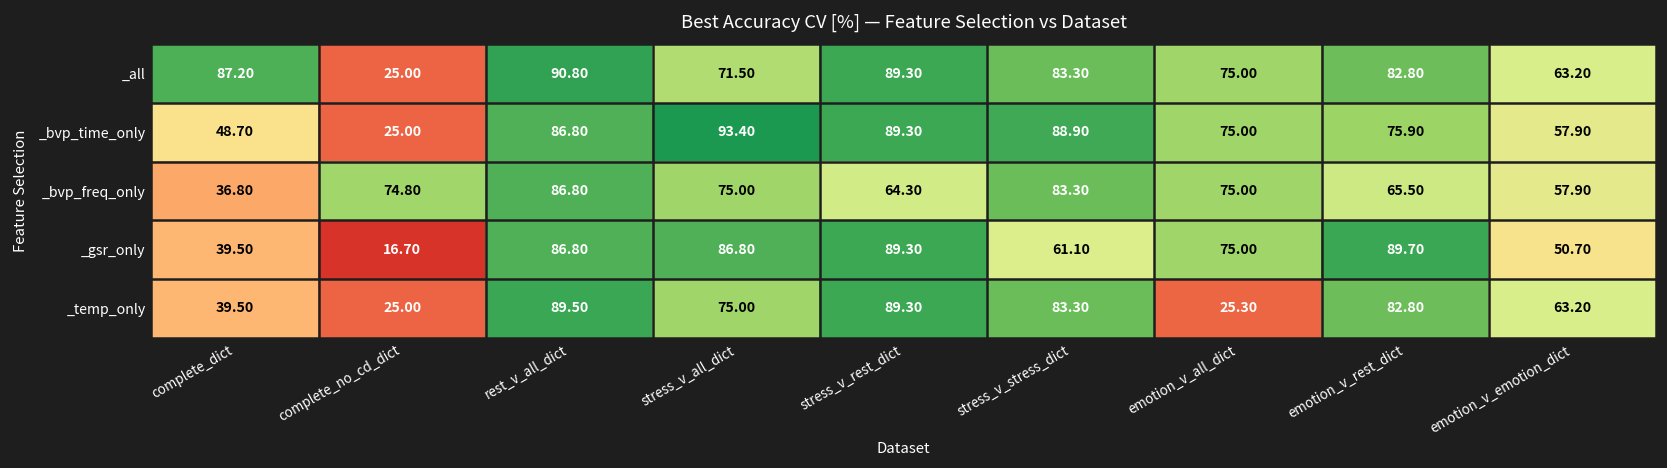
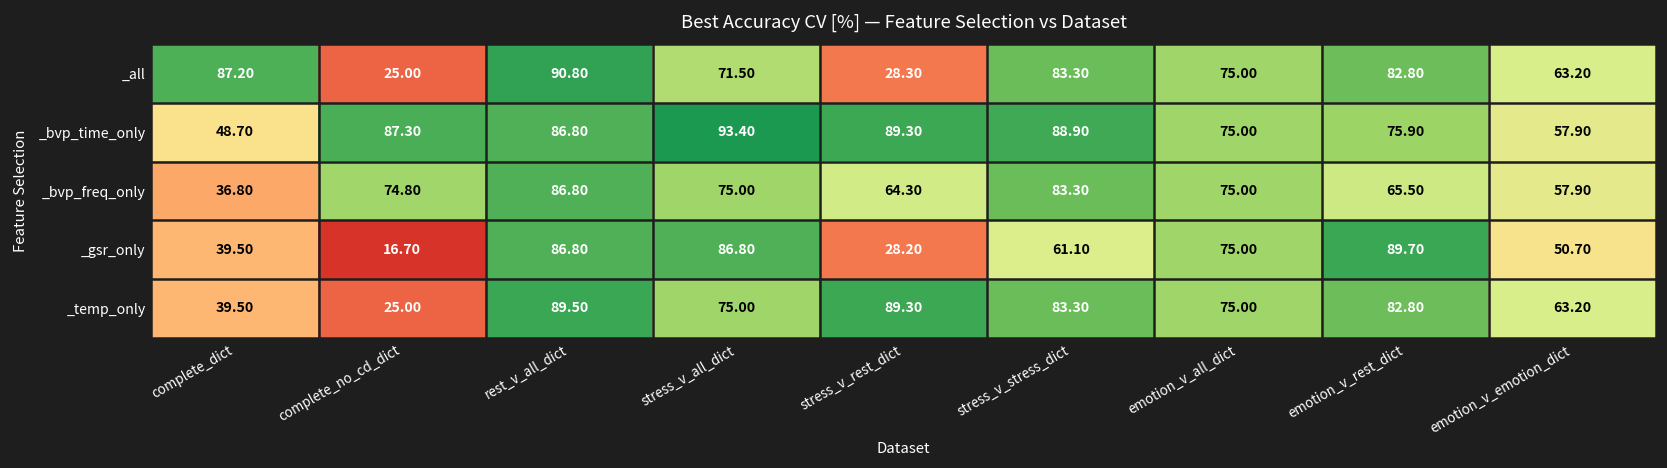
  {
    "_all": {
      "complete_dict": 87.20,
      "complete_no_cd_dict": 25.00,
      "rest_v_all_dict": 90.80,
      "stress_v_all_dict": 71.50,
-     "stress_v_rest_dict": 89.30,
+     "stress_v_rest_dict": 28.30,
      "stress_v_stress_dict": 83.30,
      "emotion_v_all_dict": 75.00,
      "emotion_v_rest_dict": 82.80,
      "emotion_v_emotion_dict": 63.20
    },
    "_bvp_time_only": {
      "complete_dict": 48.70,
-     "complete_no_cd_dict": 25.00,
+     "complete_no_cd_dict": 87.30,
      "rest_v_all_dict": 86.80,
      "stress_v_all_dict": 93.40,
      "stress_v_rest_dict": 89.30,
      "stress_v_stress_dict": 88.90,
      "emotion_v_all_dict": 75.00,
      "emotion_v_rest_dict": 75.90,
      "emotion_v_emotion_dict": 57.90
    },
    "_bvp_freq_only": {
      "complete_dict": 36.80,
      "complete_no_cd_dict": 74.80,
      "rest_v_all_dict": 86.80,
      "stress_v_all_dict": 75.00,
      "stress_v_rest_dict": 64.30,
      "stress_v_stress_dict": 83.30,
      "emotion_v_all_dict": 75.00,
      "emotion_v_rest_dict": 65.50,
      "emotion_v_emotion_dict": 57.90
    },
    "_gsr_only": {
      "complete_dict": 39.50,
      "complete_no_cd_dict": 16.70,
      "rest_v_all_dict": 86.80,
      "stress_v_all_dict": 86.80,
-     "stress_v_rest_dict": 89.30,
+     "stress_v_rest_dict": 28.20,
      "stress_v_stress_dict": 61.10,
      "emotion_v_all_dict": 75.00,
      "emotion_v_rest_dict": 89.70,
      "emotion_v_emotion_dict": 50.70
    },
    "_temp_only": {
      "complete_dict": 39.50,
      "complete_no_cd_dict": 25.00,
      "rest_v_all_dict": 89.50,
      "stress_v_all_dict": 75.00,
      "stress_v_rest_dict": 89.30,
      "stress_v_stress_dict": 83.30,
-     "emotion_v_all_dict": 25.30,
+     "emotion_v_all_dict": 75.00,
      "emotion_v_rest_dict": 82.80,
      "emotion_v_emotion_dict": 63.20
    }
  }
